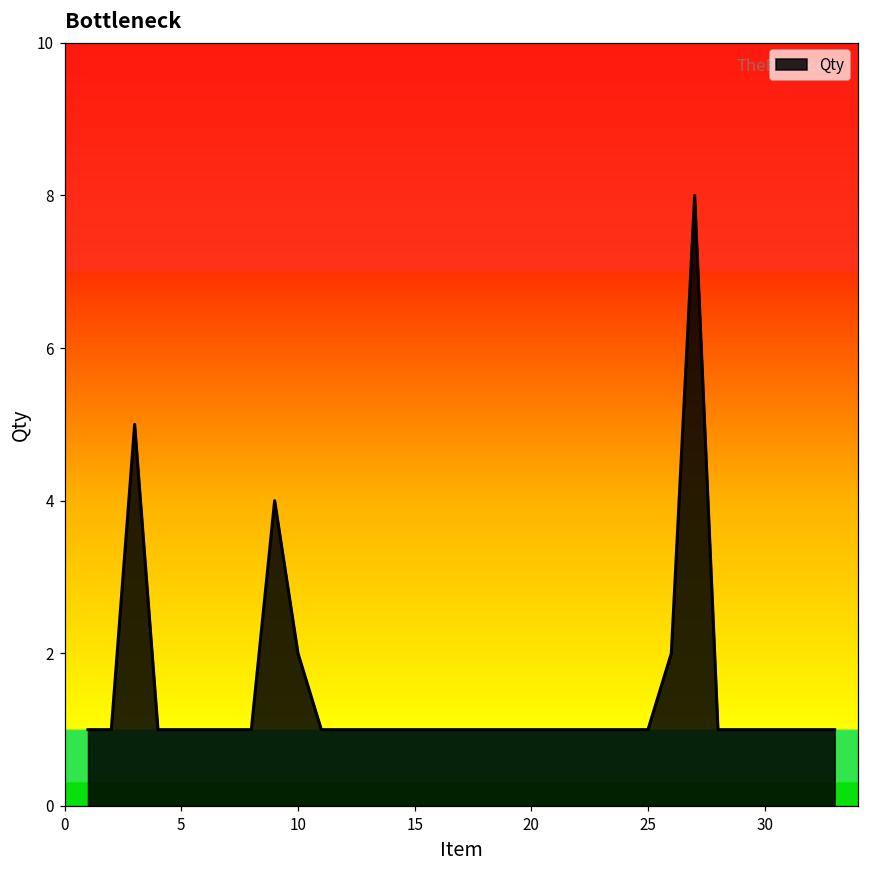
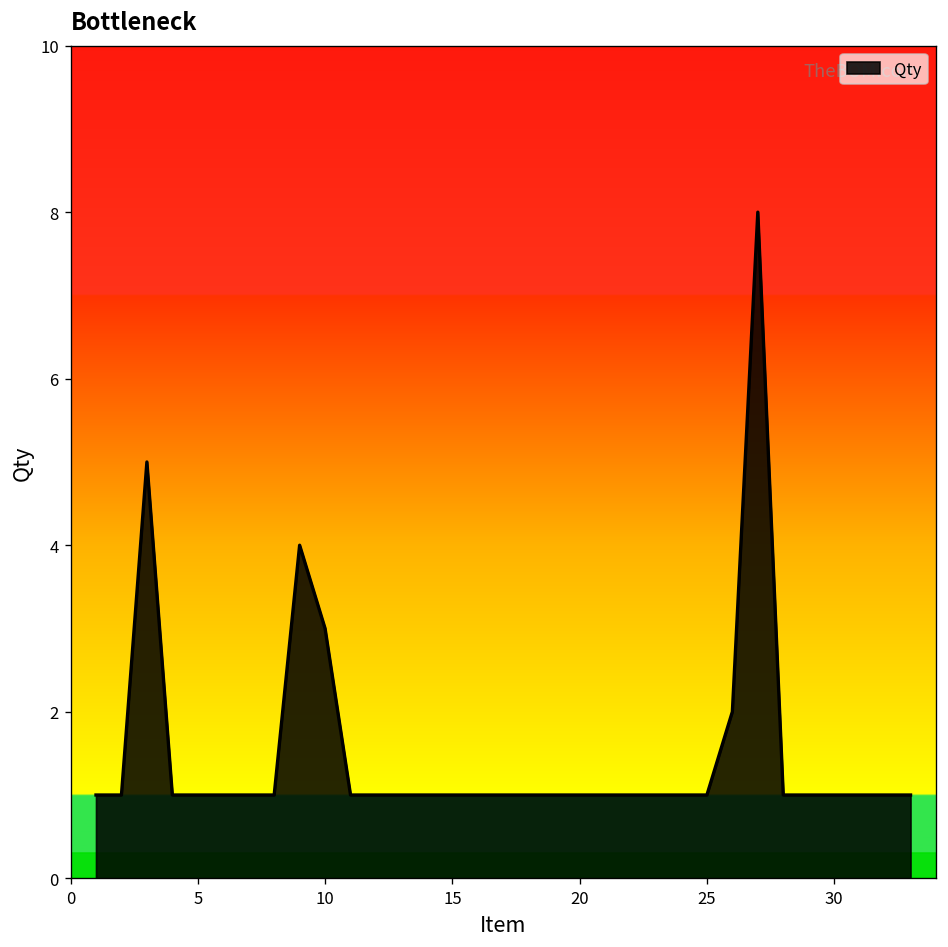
  {
    "5": 1,
-   "10": 2,
+   "10": 3,
    "15": 1,
    "20": 1,
    "25": 1,
    "30": 1
  }
